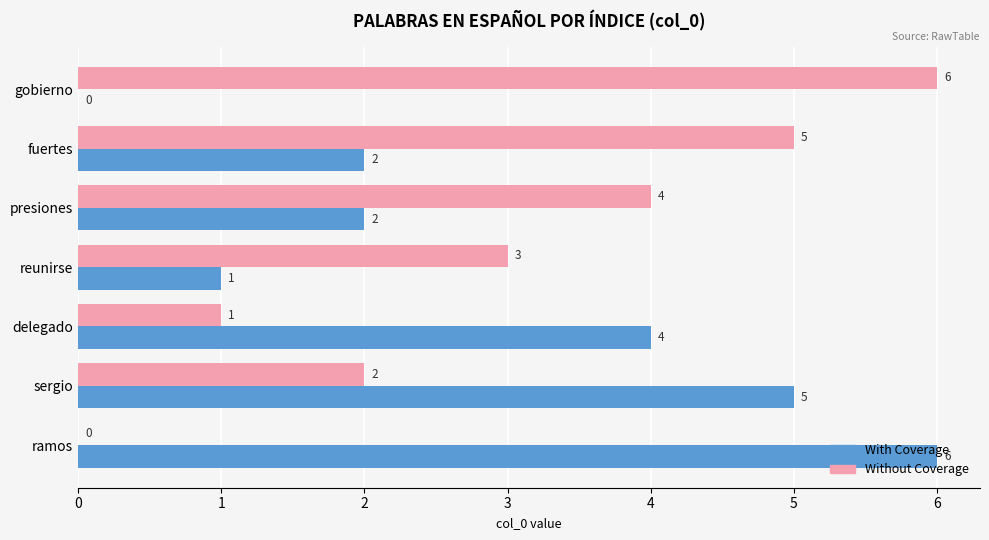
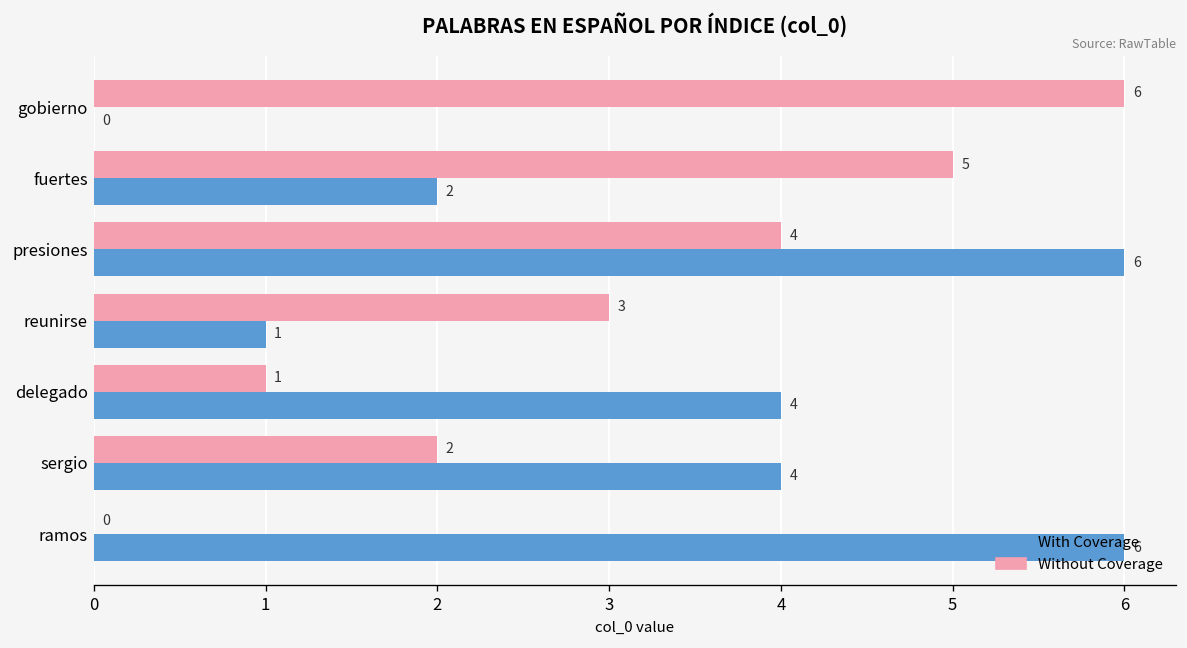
  {
    "With Coverage": {
      "gobierno": 0,
      "fuertes": 2,
-     "presiones": 2,
+     "presiones": 6,
      "reunirse": 1,
      "delegado": 4,
-     "sergio": 5,
+     "sergio": 4,
      "ramos": 6
    },
    "Without Coverage": {
      "gobierno": 6,
      "fuertes": 5,
      "presiones": 4,
      "reunirse": 3,
      "delegado": 1,
      "sergio": 2,
      "ramos": 0
    }
  }
